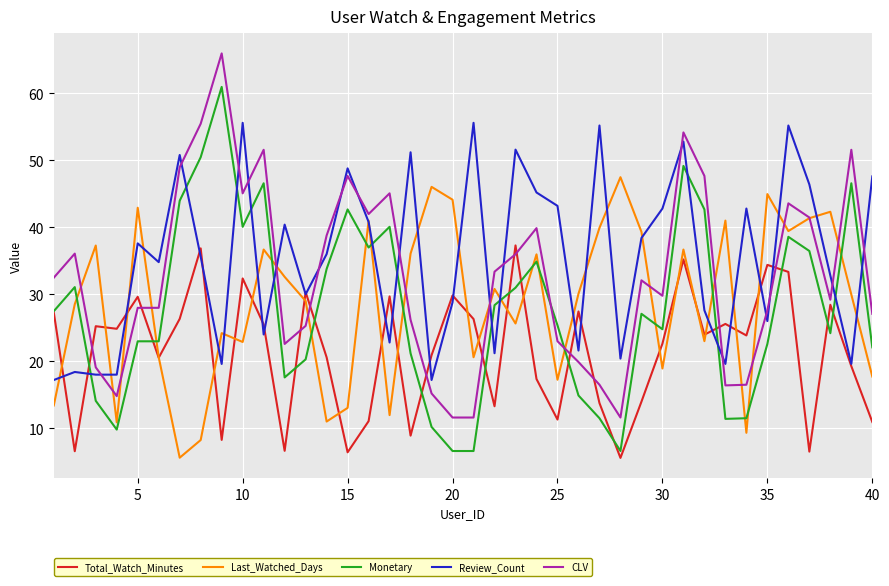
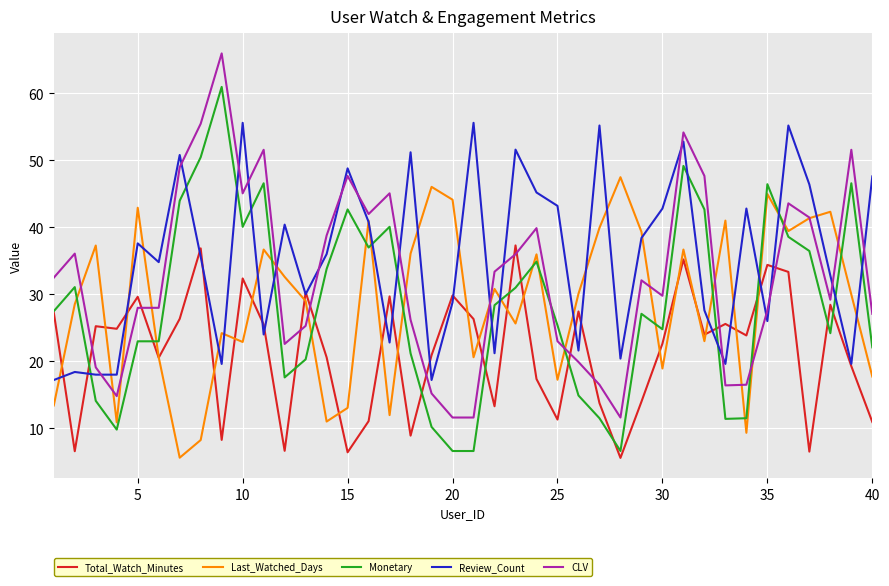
  {
    "Total_Watch_Minutes": {
      "5": 30,
      "10": 32,
      "15": 6,
      "20": 30,
      "25": 11,
      "30": 23,
      "35": 34,
      "40": 11
    },
    "Last_Watched_Days": {
      "5": 43,
      "10": 23,
      "15": 13,
      "20": 44,
      "25": 17,
      "30": 19,
      "35": 45,
      "40": 18
    },
    "Monetary": {
      "5": 23,
      "10": 40,
      "15": 43,
      "20": 7,
      "25": 25,
      "30": 25,
-     "35": 23,
+     "35": 46,
      "40": 22
    },
    "Review_Count": {
      "5": 38,
      "10": 56,
      "15": 49,
      "20": 29,
      "25": 43,
      "30": 43,
      "35": 26,
      "40": 48
    },
    "CLV": {
      "5": 28,
      "10": 45,
      "15": 48,
      "20": 12,
      "25": 23,
      "30": 30,
      "35": 28,
      "40": 27
    }
  }
